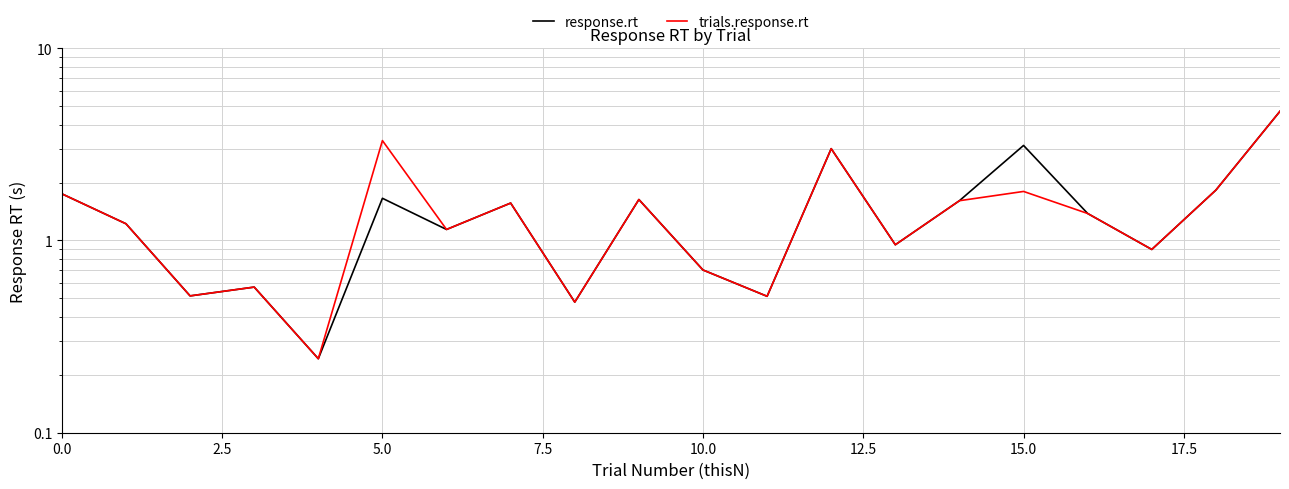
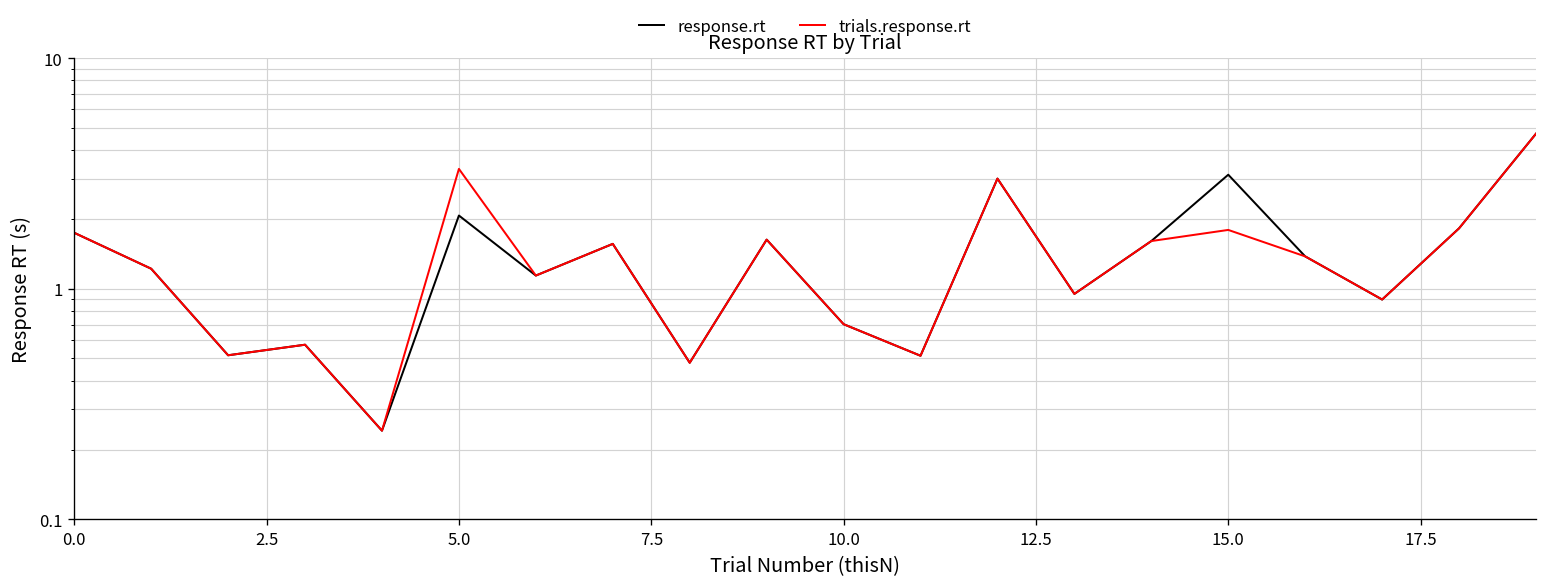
  {
    "response.rt": {
-     "5.0": 1.7,
+     "5.0": 2.1,
      "15.0": 3.1
    },
    "trials.response.rt": {
      "5.0": 3.3,
      "15.0": 1.8
    }
  }
